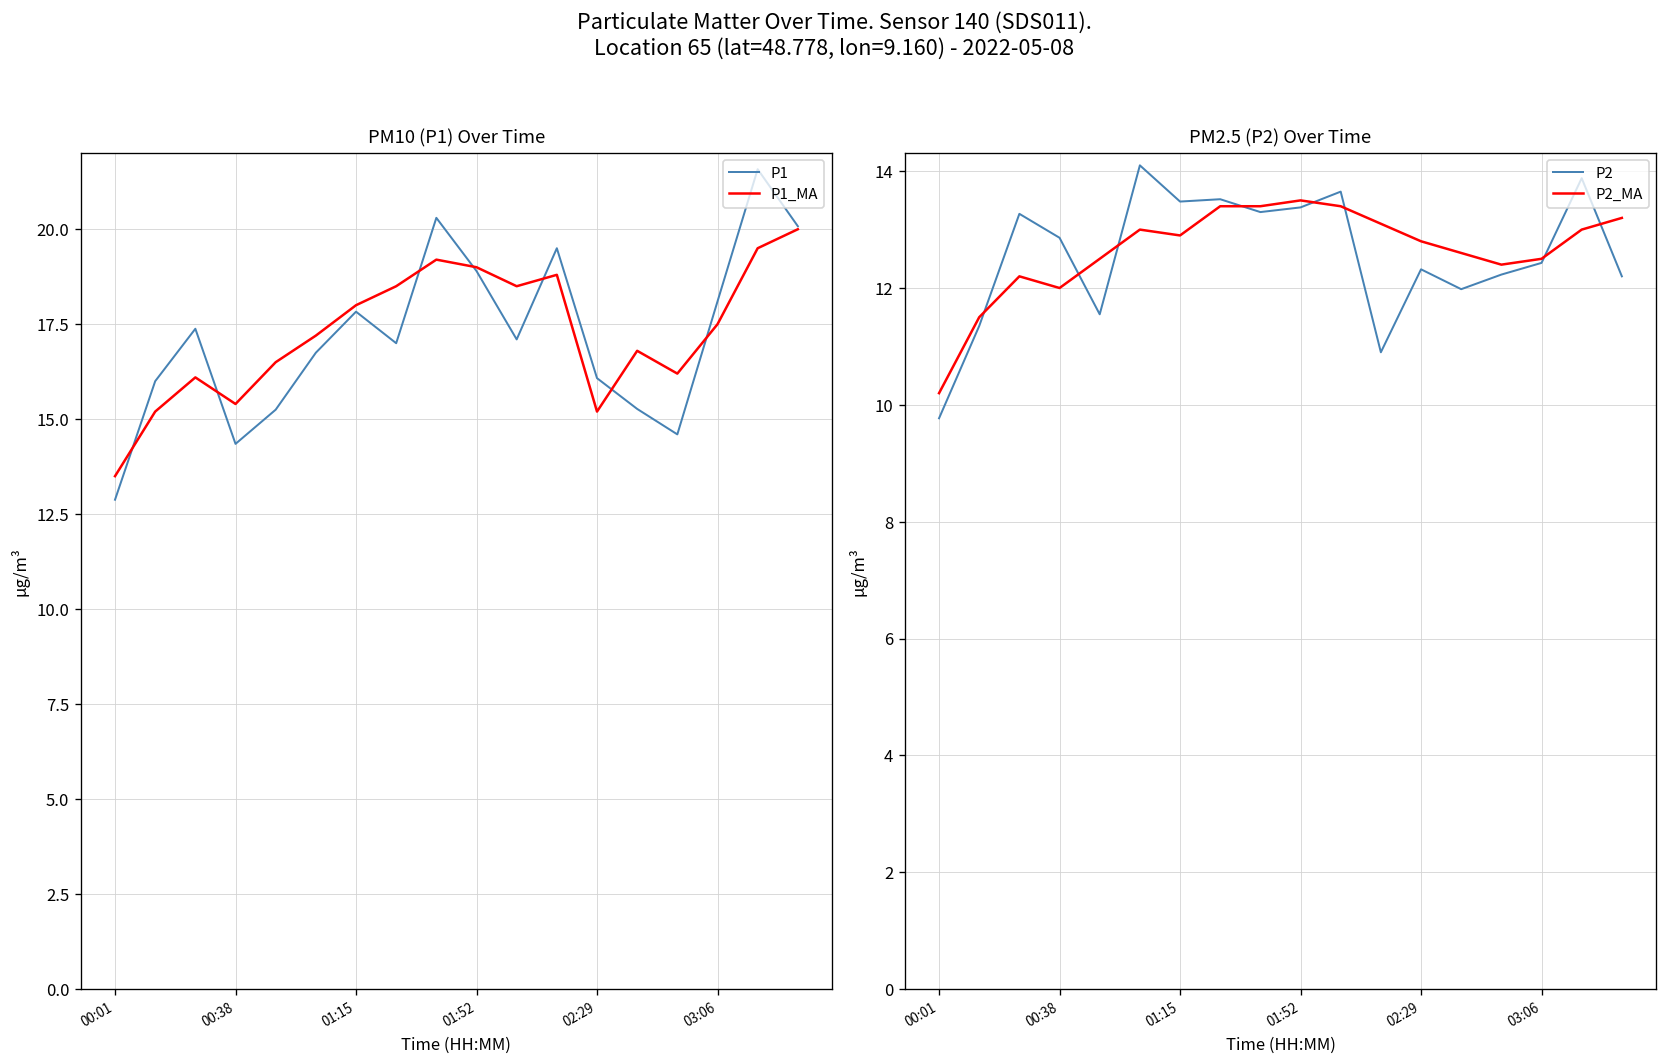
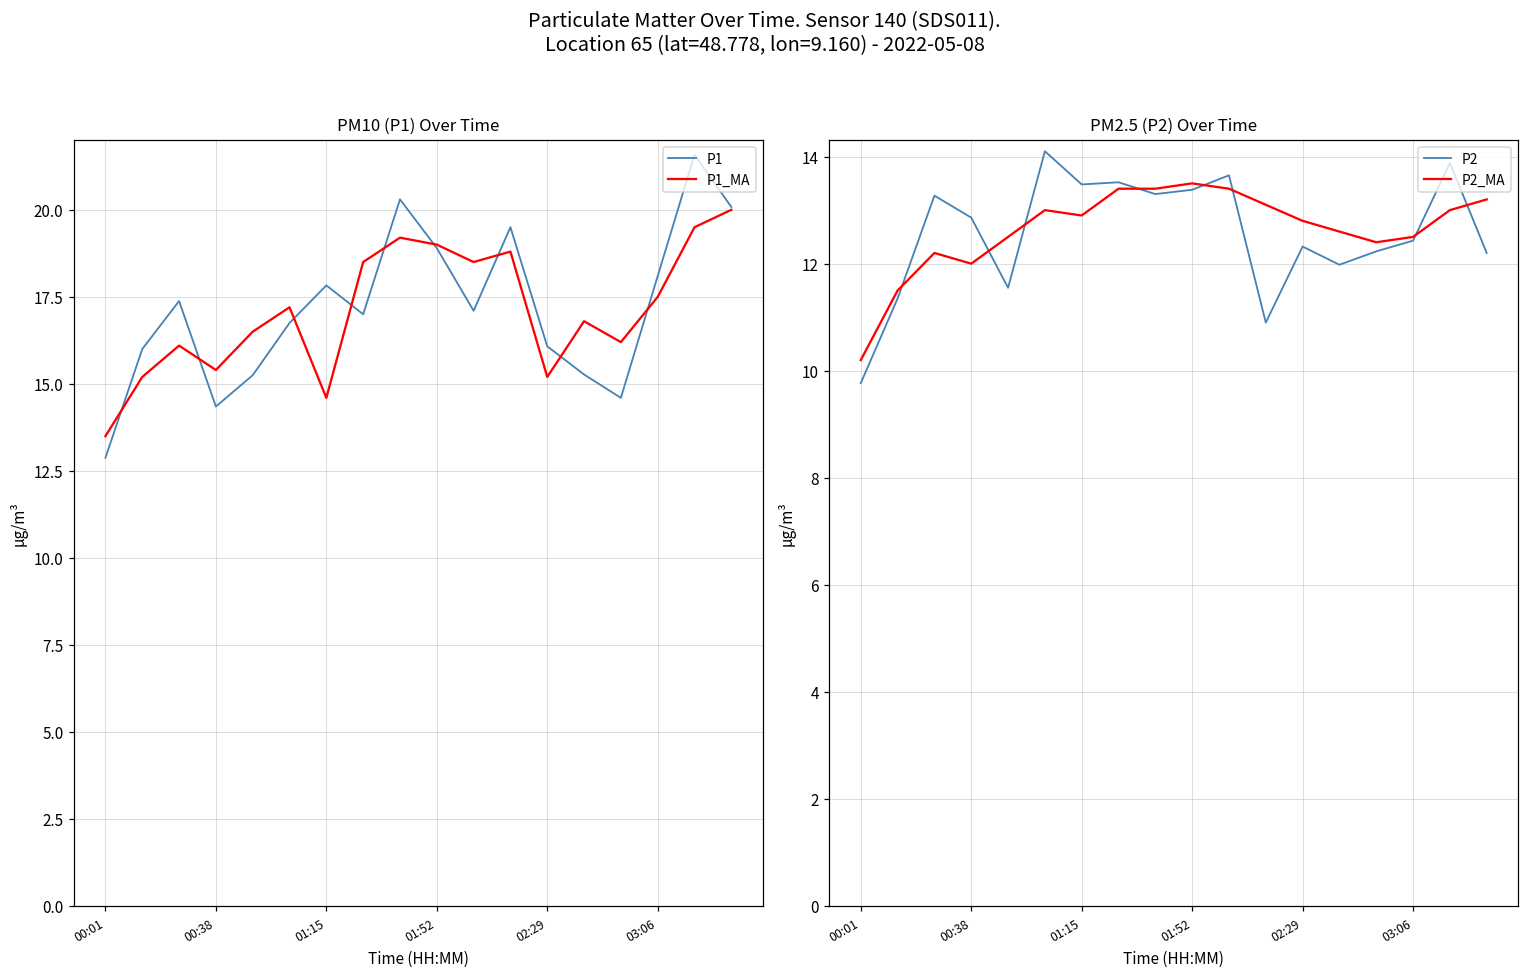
  {
    "PM10 (P1) Over Time": {
      "P1": {
        "00:01": 12.9,
        "00:38": 14.4,
        "01:15": 17.8,
        "01:52": 18.9,
        "02:29": 16.1,
        "03:06": 18.1
      },
      "P1_MA": {
        "00:01": 13.5,
        "00:38": 15.4,
-       "01:15": 18.0,
+       "01:15": 14.6,
        "01:52": 19.0,
        "02:29": 15.2,
        "03:06": 17.5
      }
    },
    "PM2.5 (P2) Over Time": {
      "P2": {
        "00:01": 9.8,
        "00:38": 12.9,
        "01:15": 13.5,
        "01:52": 13.4,
        "02:29": 12.3,
        "03:06": 12.4
      },
      "P2_MA": {
        "00:01": 10.2,
        "00:38": 12.0,
        "01:15": 12.9,
        "01:52": 13.5,
        "02:29": 12.8,
        "03:06": 12.5
      }
    }
  }
